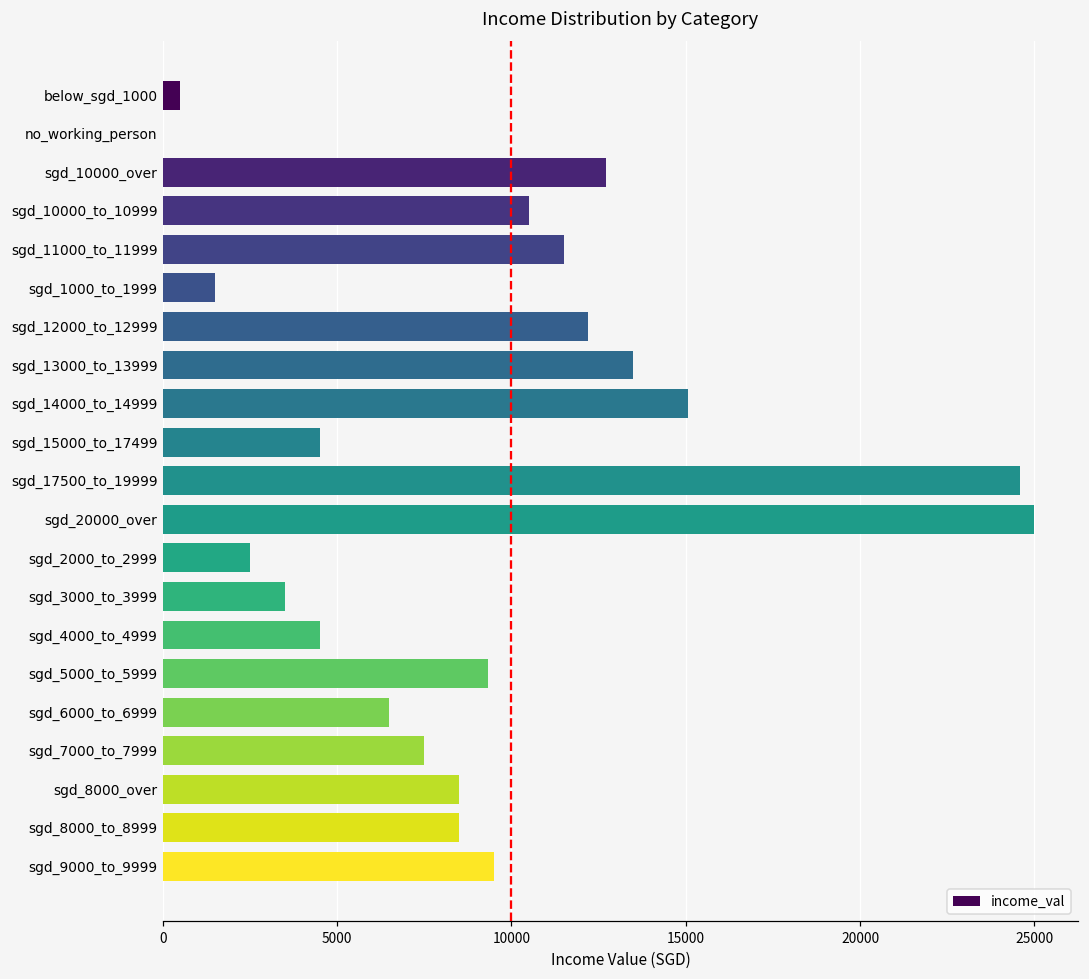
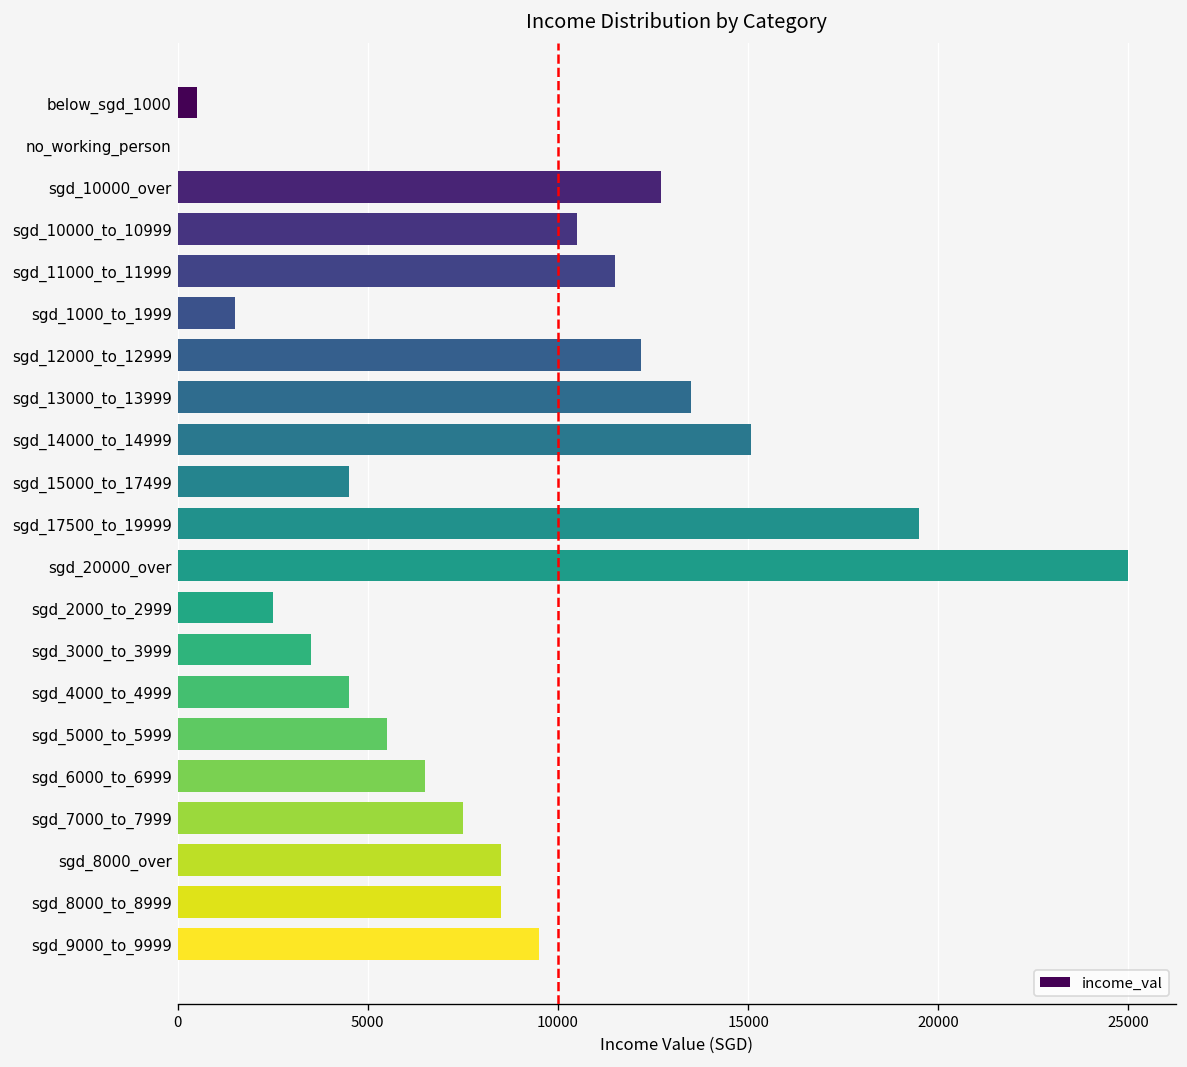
  {
    "below_sgd_1000": 500,
    "no_working_person": 0,
    "sgd_10000_over": 12700,
    "sgd_10000_to_10999": 10500,
    "sgd_11000_to_11999": 11500,
    "sgd_1000_to_1999": 1500,
    "sgd_12000_to_12999": 12200,
    "sgd_13000_to_13999": 13500,
    "sgd_14000_to_14999": 15100,
    "sgd_15000_to_17499": 4500,
-   "sgd_17500_to_19999": 24600,
+   "sgd_17500_to_19999": 19500,
    "sgd_20000_over": 25000,
    "sgd_2000_to_2999": 2500,
    "sgd_3000_to_3999": 3500,
    "sgd_4000_to_4999": 4500,
-   "sgd_5000_to_5999": 9300,
+   "sgd_5000_to_5999": 5500,
    "sgd_6000_to_6999": 6500,
    "sgd_7000_to_7999": 7500,
    "sgd_8000_over": 8500,
    "sgd_8000_to_8999": 8500,
    "sgd_9000_to_9999": 9500
  }
